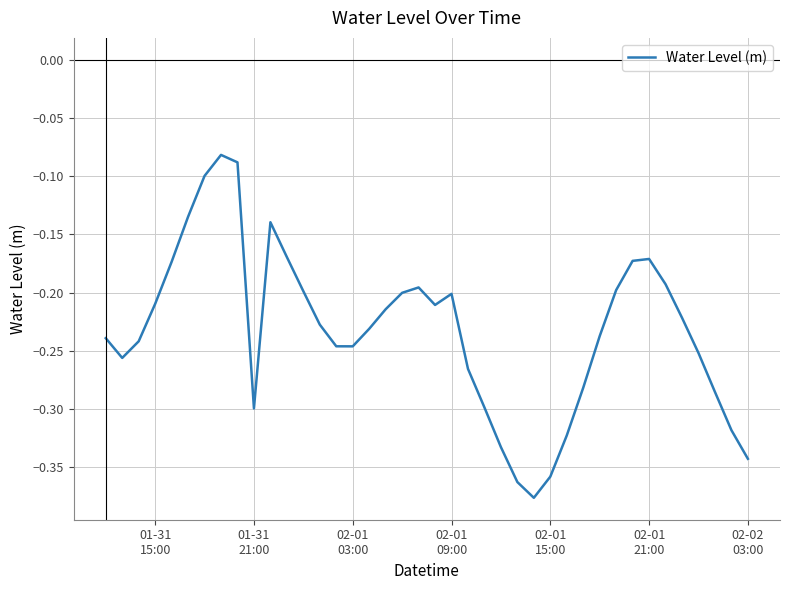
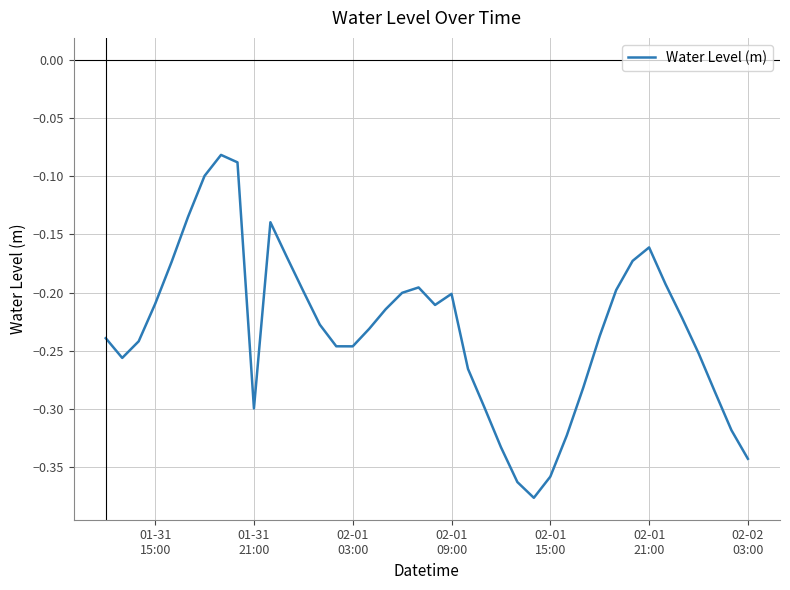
  {
    "01-31 15:00": -0.210,
    "01-31 21:00": -0.300,
    "02-01 03:00": -0.246,
    "02-01 09:00": -0.201,
    "02-01 15:00": -0.358,
-   "02-01 21:00": -0.171,
+   "02-01 21:00": -0.161,
    "02-02 03:00": -0.343
  }
